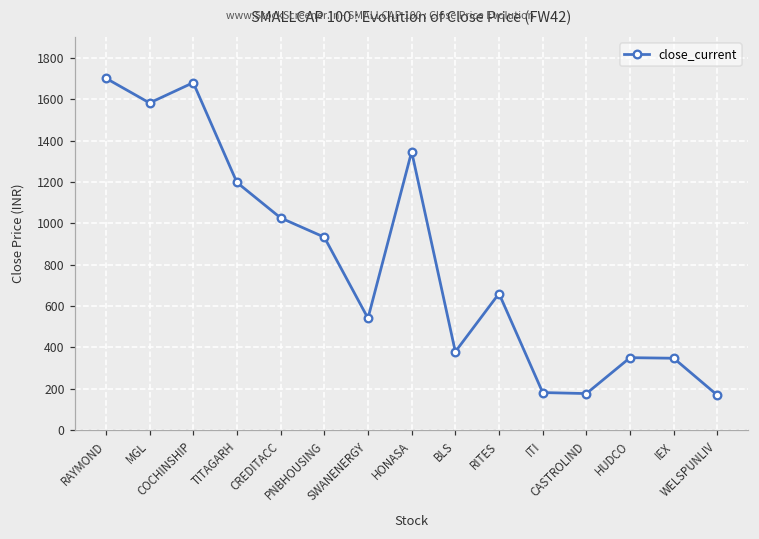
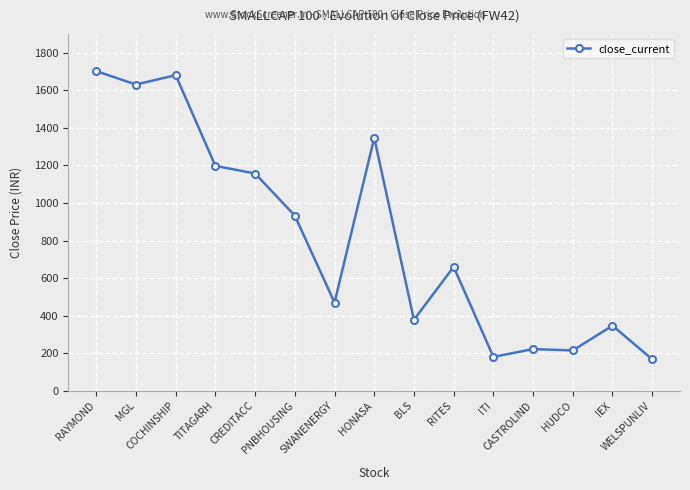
  {
    "RAYMOND": 1700,
-   "MGL": 1580,
+   "MGL": 1630,
    "COCHINSHIP": 1680,
    "TITAGARH": 1200,
-   "CREDITACC": 1030,
+   "CREDITACC": 1160,
    "PNBHOUSING": 930,
-   "SWANENERGY": 540,
+   "SWANENERGY": 470,
    "HONASA": 1350,
    "BLS": 380,
    "RITES": 660,
    "ITI": 180,
-   "CASTROLIND": 180,
-   "HUDCO": 350,
+   "CASTROLIND": 220,
+   "HUDCO": 220,
    "IEX": 350,
    "WELSPUNLIV": 170
  }
